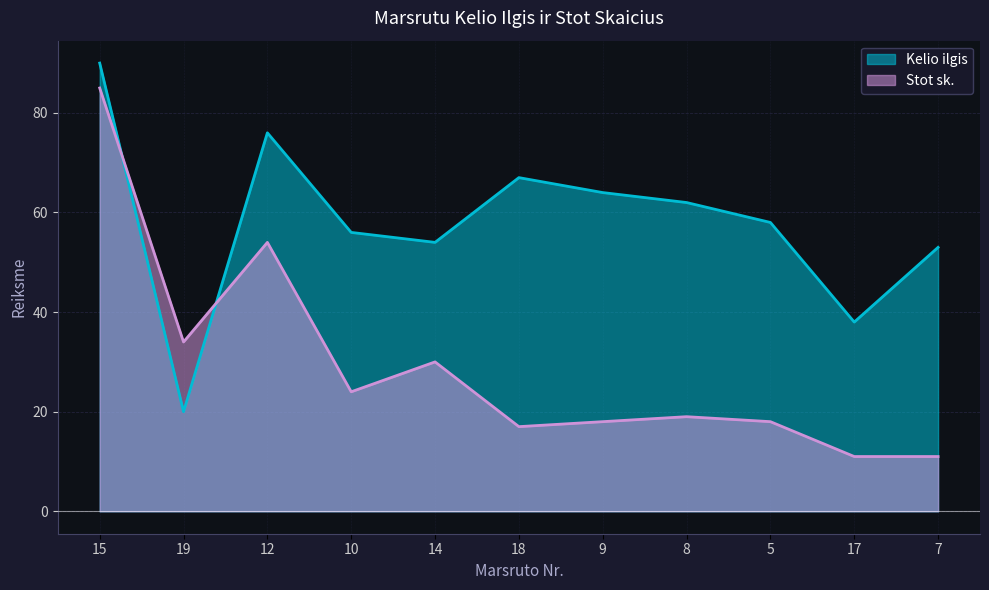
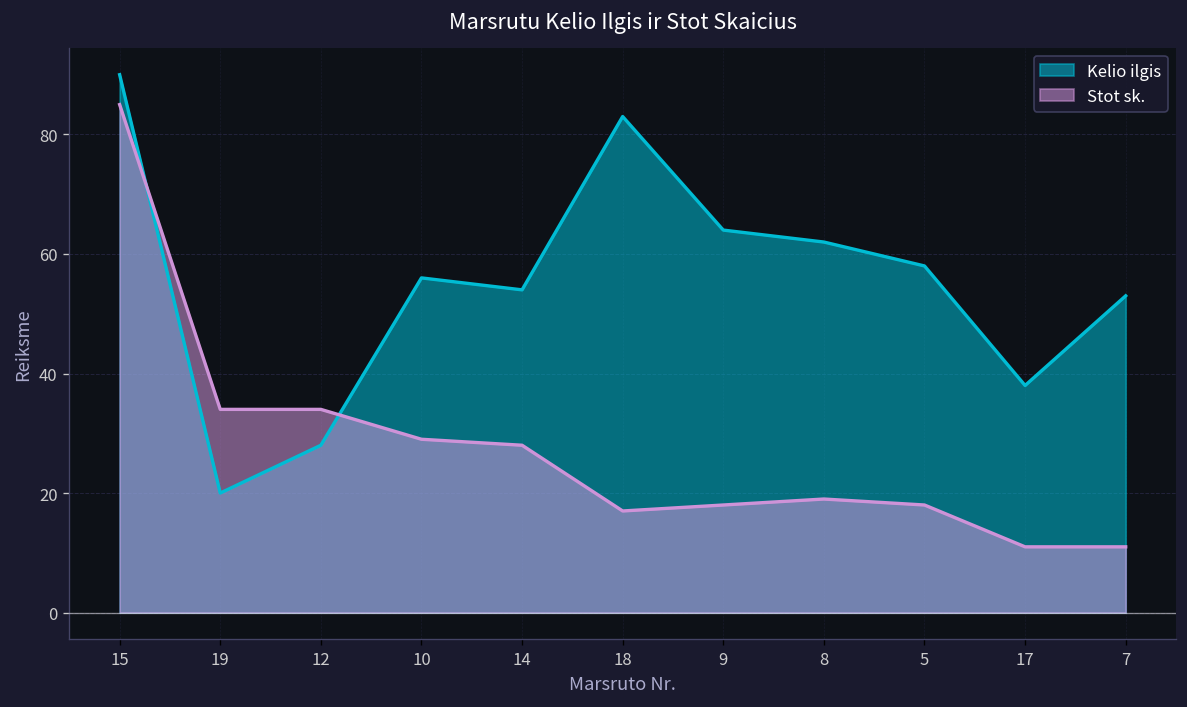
  {
    "Kelio ilgis": {
      "15": 90,
      "19": 20,
-     "12": 76,
+     "12": 28,
      "10": 56,
      "14": 54,
-     "18": 67,
+     "18": 83,
      "9": 64,
      "8": 62,
      "5": 58,
      "17": 38,
      "7": 53
    },
    "Stot sk.": {
      "15": 85,
      "19": 34,
-     "12": 54,
-     "10": 24,
-     "14": 30,
+     "12": 34,
+     "10": 29,
+     "14": 28,
      "18": 17,
      "9": 18,
      "8": 19,
      "5": 18,
      "17": 11,
      "7": 11
    }
  }
